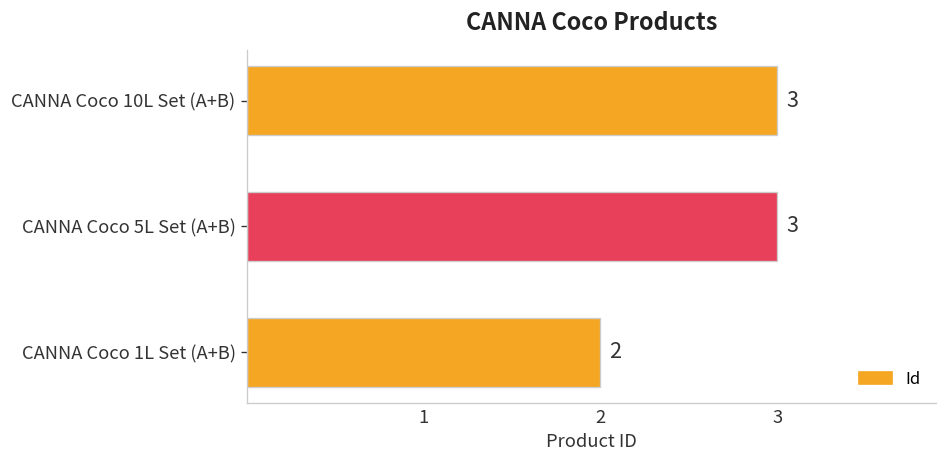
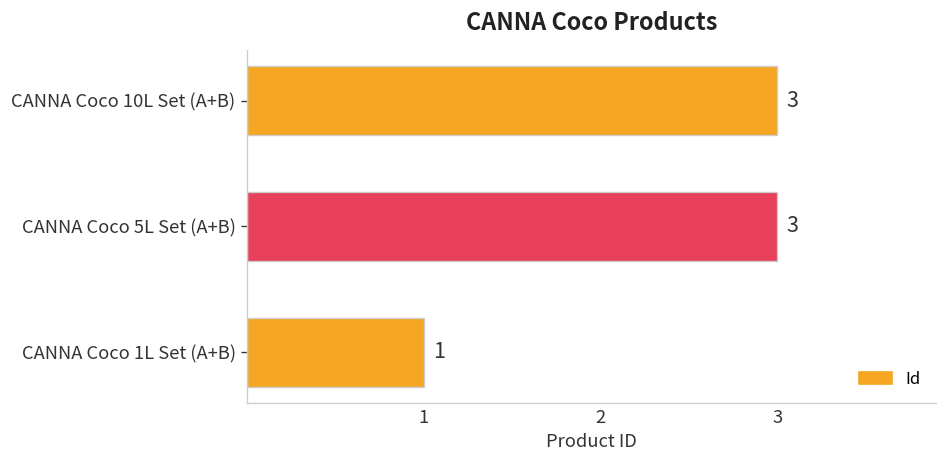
  {
    "CANNA Coco 10L Set (A+B)": 3,
    "CANNA Coco 5L Set (A+B)": 3,
-   "CANNA Coco 1L Set (A+B)": 2
+   "CANNA Coco 1L Set (A+B)": 1
  }
